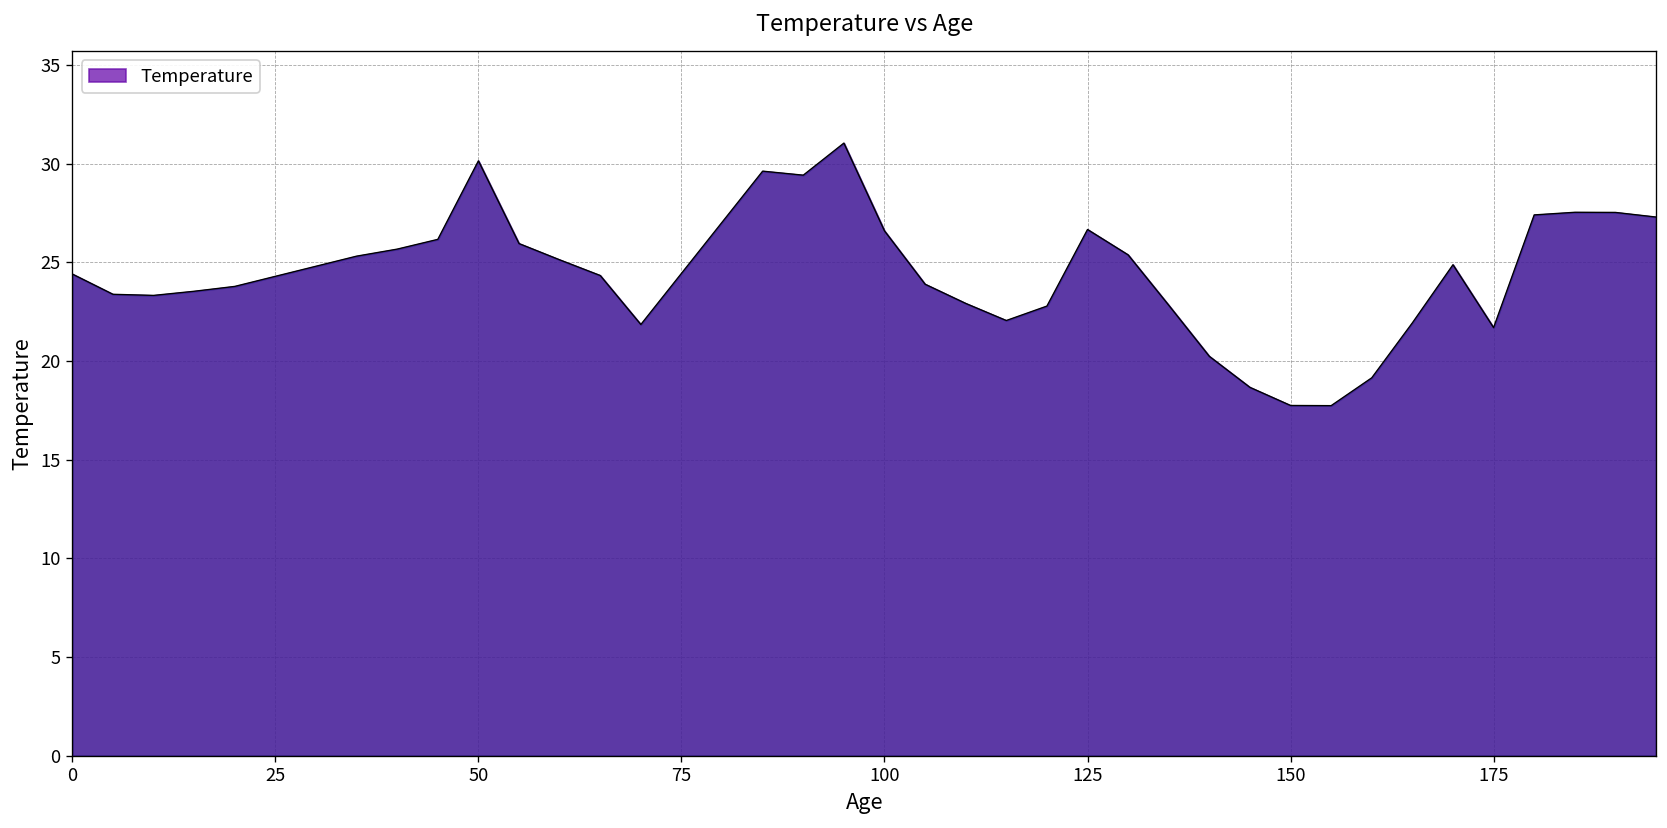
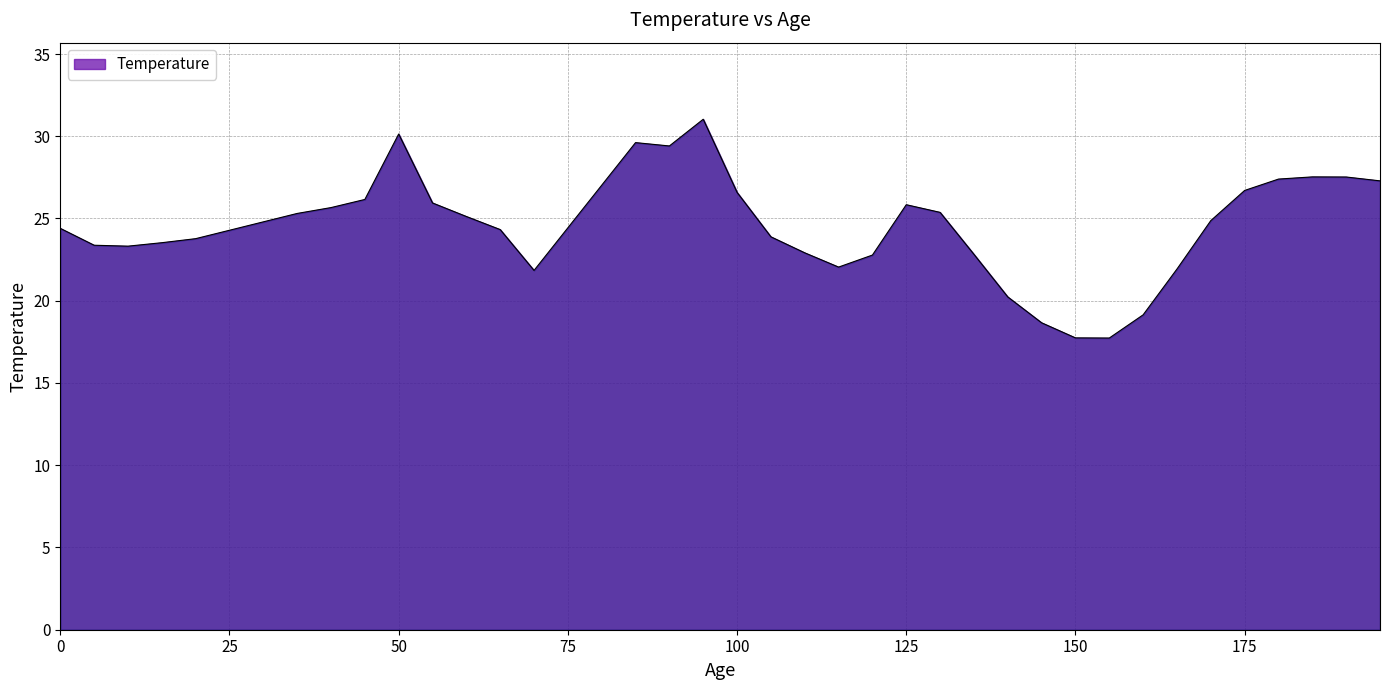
  {
    "0": 24.4,
    "50": 30.1,
    "100": 26.6,
-   "125": 26.7,
+   "125": 25.8,
    "150": 17.7,
-   "175": 21.7
+   "175": 26.7
  }
